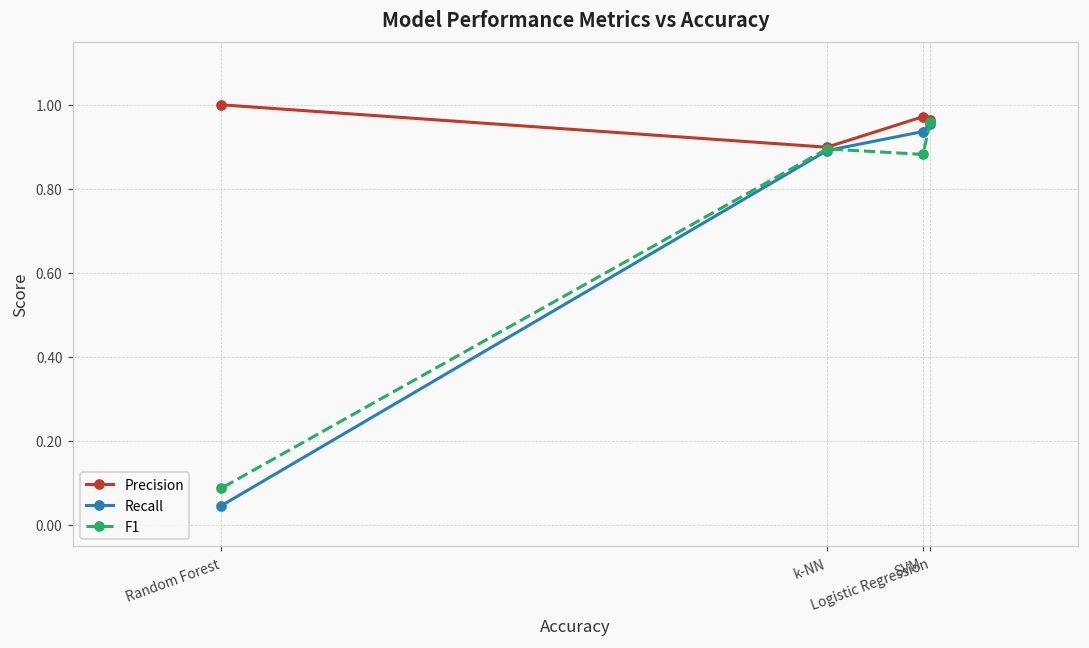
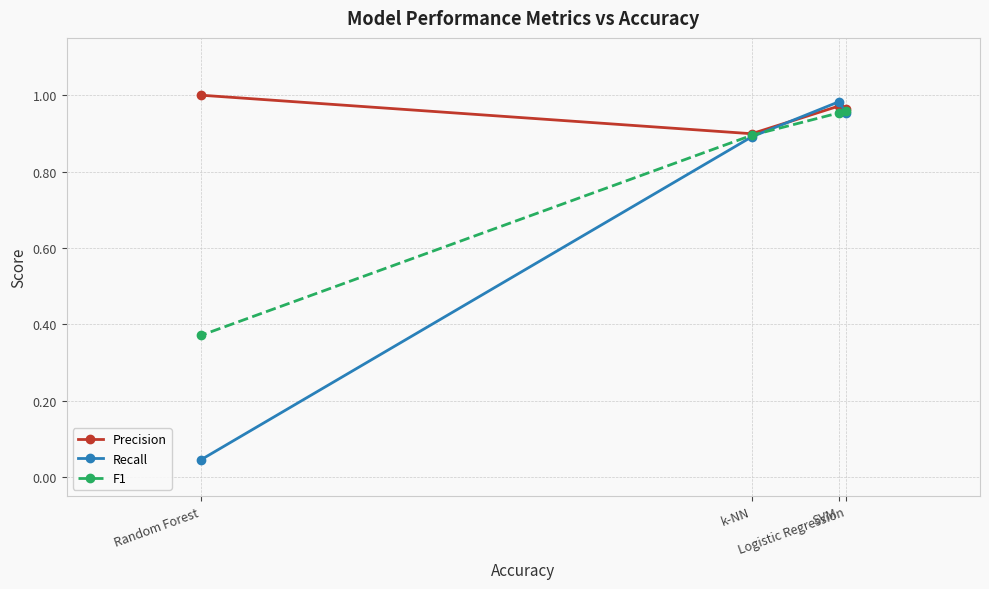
  {
    "Precision": {
      "Random Forest": 1.00,
      "SVM": 0.97
    },
    "Recall": {
      "Random Forest": 0.05,
-     "SVM": 0.94
+     "SVM": 0.98
    },
    "F1": {
-     "Random Forest": 0.09,
-     "SVM": 0.88
+     "Random Forest": 0.37,
+     "SVM": 0.95
    }
  }
